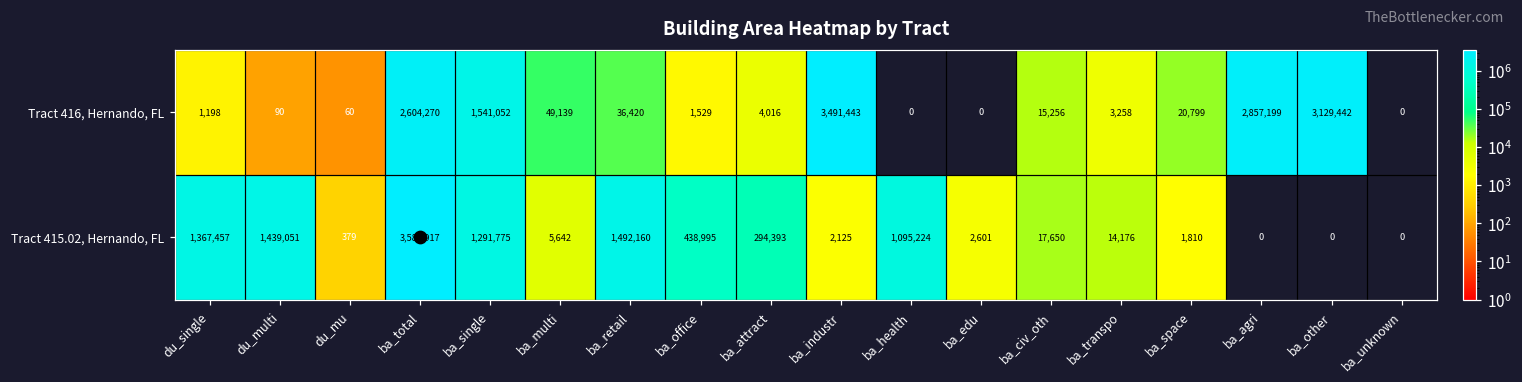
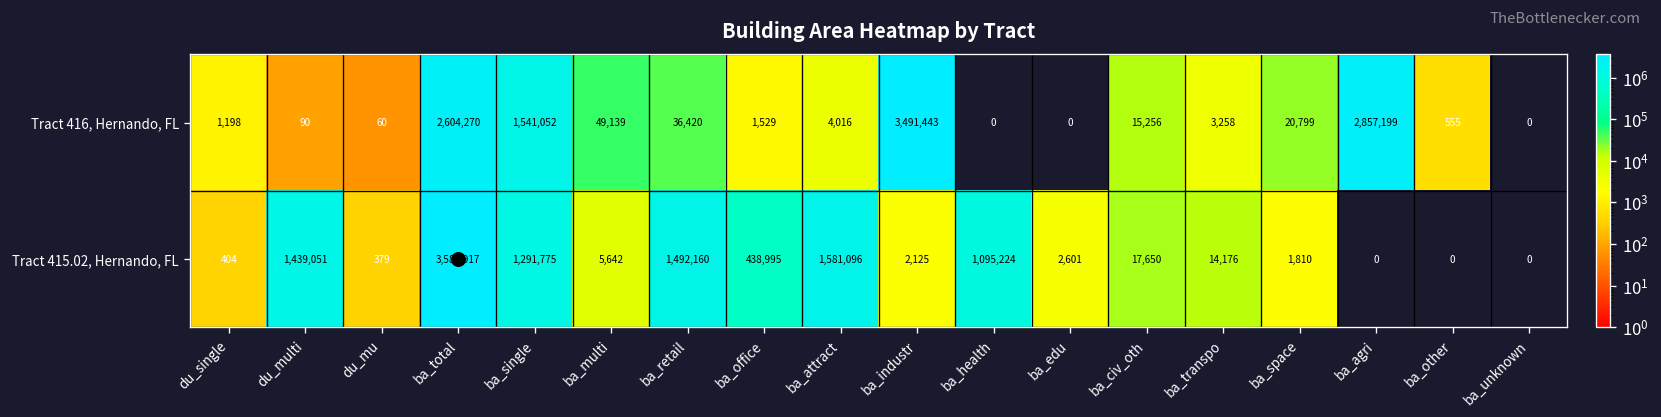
  {
    "Tract 416, Hernando, FL": {
      "du_single": "1,198",
      "du_multi": "90",
      "du_mu": "60",
      "ba_total": "2,604,270",
      "ba_single": "1,541,052",
      "ba_multi": "49,139",
      "ba_retail": "36,420",
      "ba_office": "1,529",
      "ba_attract": "4,016",
      "ba_industr": "3,491,443",
      "ba_health": "0",
      "ba_edu": "0",
      "ba_civ_oth": "15,256",
      "ba_transpo": "3,258",
      "ba_space": "20,799",
      "ba_agri": "2,857,199",
-     "ba_other": "3,129,442",
+     "ba_other": "555",
      "ba_unknown": "0"
    },
    "Tract 415.02, Hernando, FL": {
-     "du_single": "1,367,457",
+     "du_single": "404",
      "du_multi": "1,439,051",
      "du_mu": "379",
      "ba_single": "1,291,775",
      "ba_multi": "5,642",
      "ba_retail": "1,492,160",
      "ba_office": "438,995",
-     "ba_attract": "294,393",
+     "ba_attract": "1,581,096",
      "ba_industr": "2,125",
      "ba_health": "1,095,224",
      "ba_edu": "2,601",
      "ba_civ_oth": "17,650",
      "ba_transpo": "14,176",
      "ba_space": "1,810",
      "ba_agri": "0",
      "ba_other": "0",
      "ba_unknown": "0"
    }
  }
